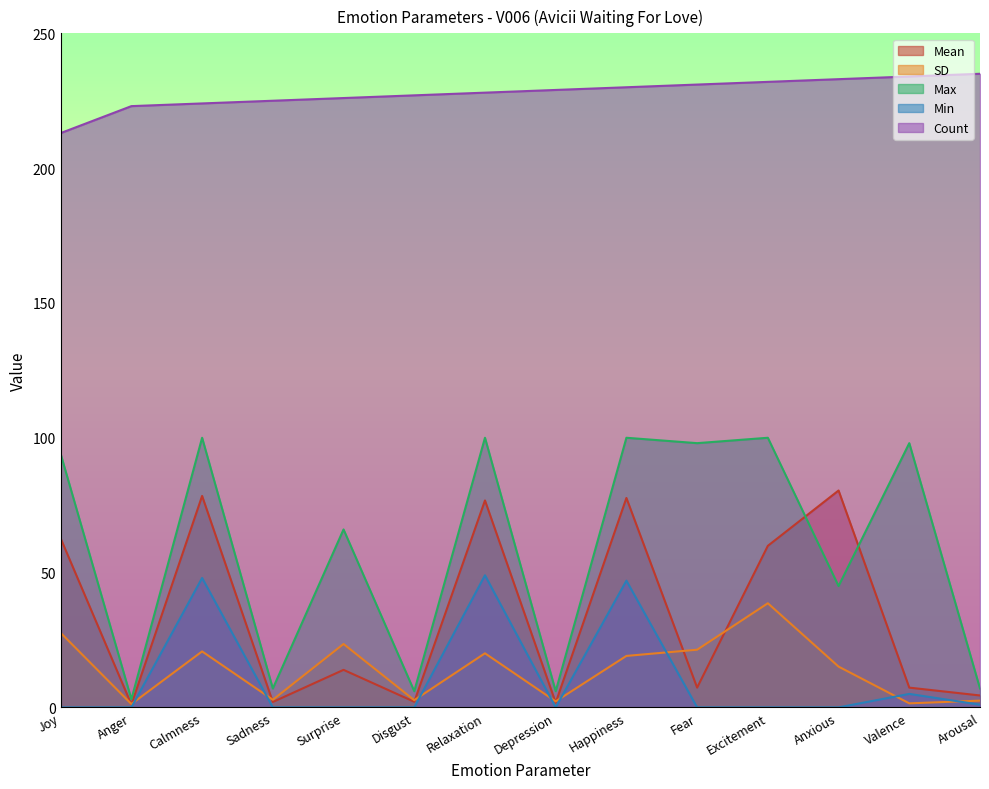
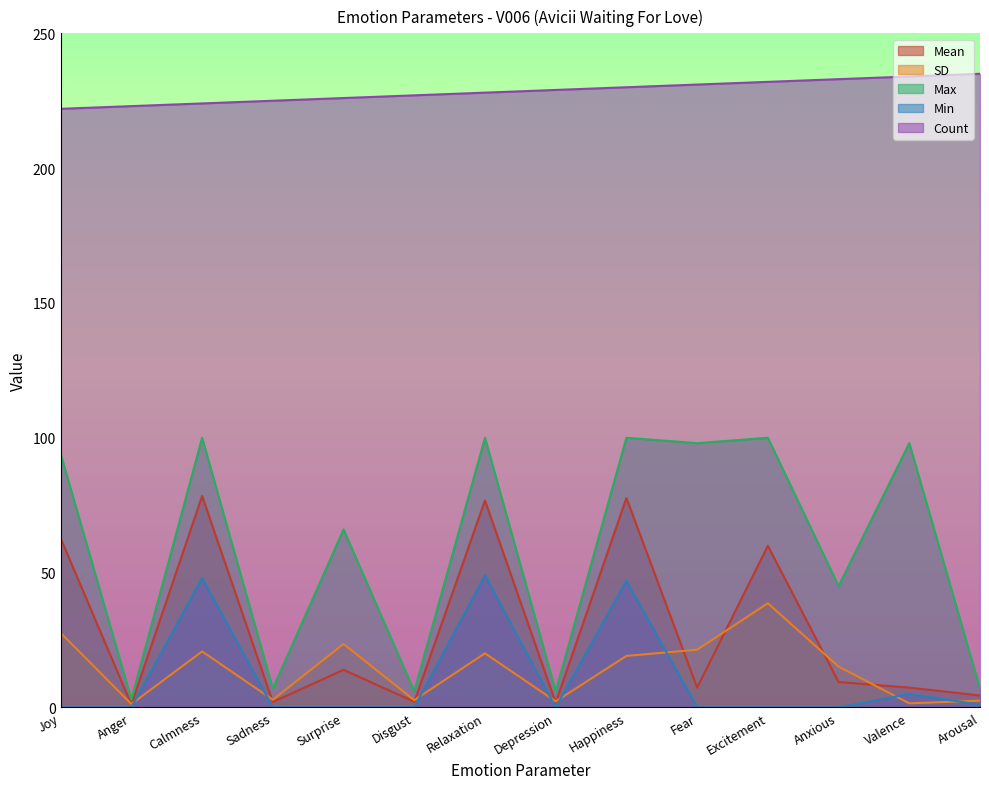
  {
    "Mean": {
      "Joy": 63,
      "Calmness": 78,
      "Surprise": 14,
      "Relaxation": 77,
      "Happiness": 78,
      "Fear": 7,
      "Excitement": 60,
-     "Anxious": 80,
+     "Anxious": 9,
      "Valence": 7,
      "Arousal": 4
    },
    "SD": {
      "Joy": 28,
      "Calmness": 21,
      "Surprise": 24,
      "Relaxation": 20,
      "Happiness": 19,
      "Fear": 21,
      "Excitement": 39,
      "Anxious": 15,
      "Valence": 2,
      "Arousal": 3
    },
    "Max": {
      "Joy": 94,
      "Anger": 3,
      "Calmness": 100,
      "Sadness": 7,
      "Surprise": 66,
      "Disgust": 6,
      "Relaxation": 100,
      "Depression": 6,
      "Happiness": 100,
      "Fear": 98,
      "Excitement": 100,
      "Anxious": 45,
      "Valence": 98,
      "Arousal": 7
    },
    "Min": {
      "Joy": 0,
      "Anger": 0,
      "Calmness": 48,
      "Sadness": 0,
      "Surprise": 0,
      "Disgust": 0,
      "Relaxation": 49,
      "Depression": 0,
      "Happiness": 47,
      "Fear": 0,
      "Excitement": 0,
      "Anxious": 0,
      "Valence": 5,
      "Arousal": 1
    },
    "Count": {
-     "Joy": 213,
+     "Joy": 222,
      "Anger": 223,
      "Calmness": 224,
      "Sadness": 225,
      "Surprise": 226,
      "Disgust": 227,
      "Relaxation": 228,
      "Depression": 229,
      "Happiness": 230,
      "Fear": 231,
      "Excitement": 232,
      "Anxious": 233,
      "Arousal": 235
    }
  }
